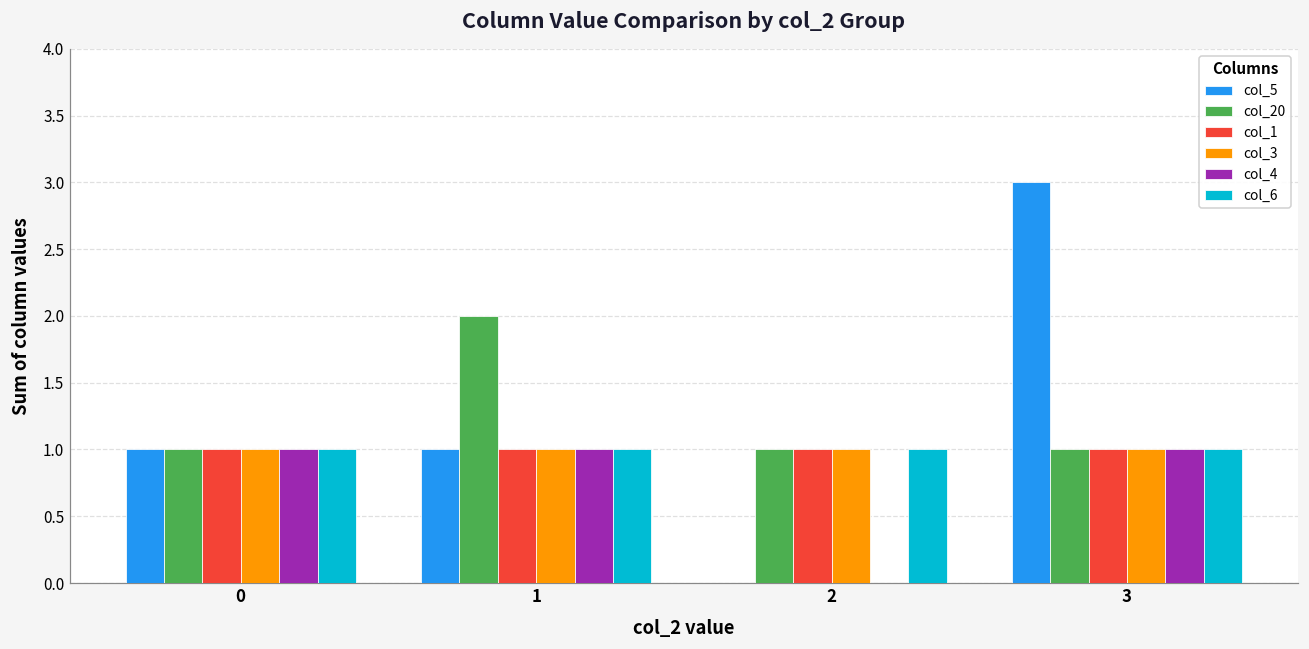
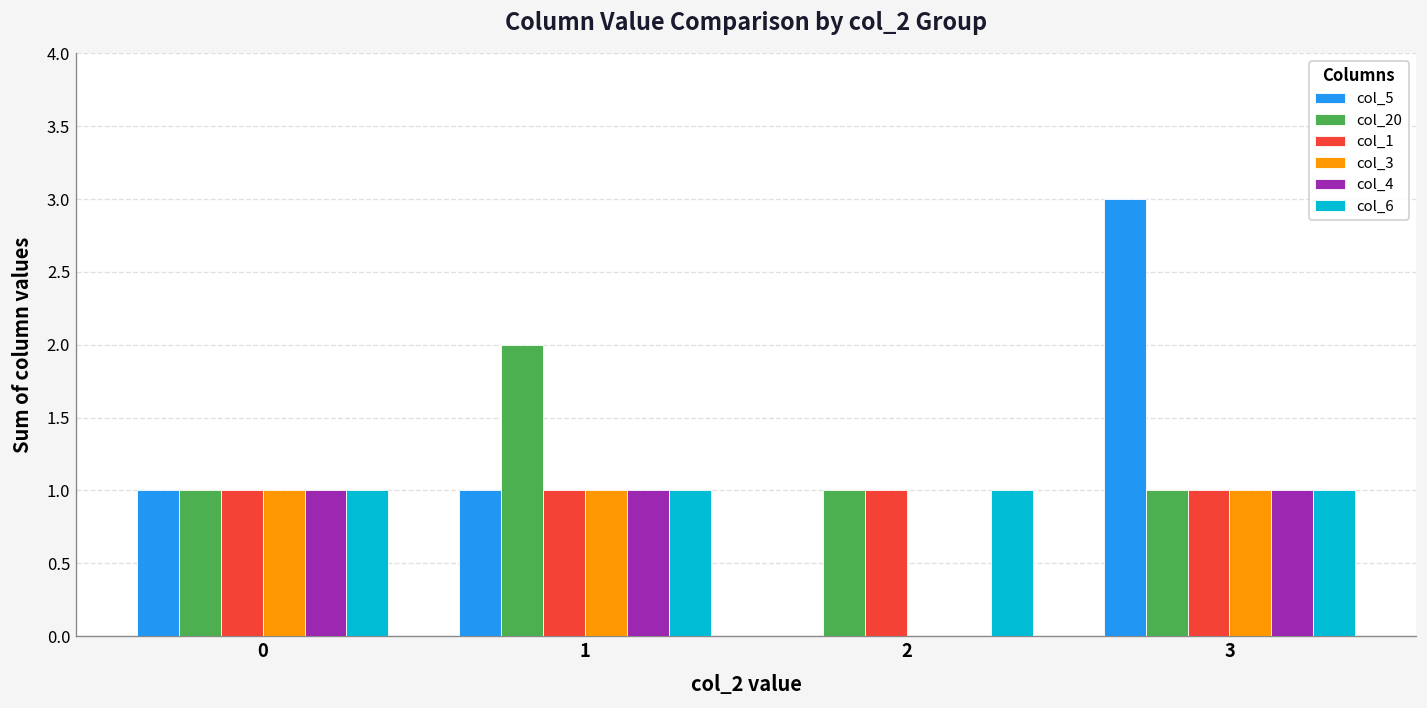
  {
    "col_20": {
      "0": 1,
      "1": 2,
      "2": 1,
      "3": 1
    },
    "col_1": {
      "0": 1,
      "1": 1,
      "2": 1,
      "3": 1
    },
    "col_3": {
      "0": 1,
      "1": 1,
-     "2": 1,
+     "2": 0,
      "3": 1
    },
    "col_4": {
      "0": 1,
      "1": 1,
      "2": 0,
      "3": 1
    }
  }
